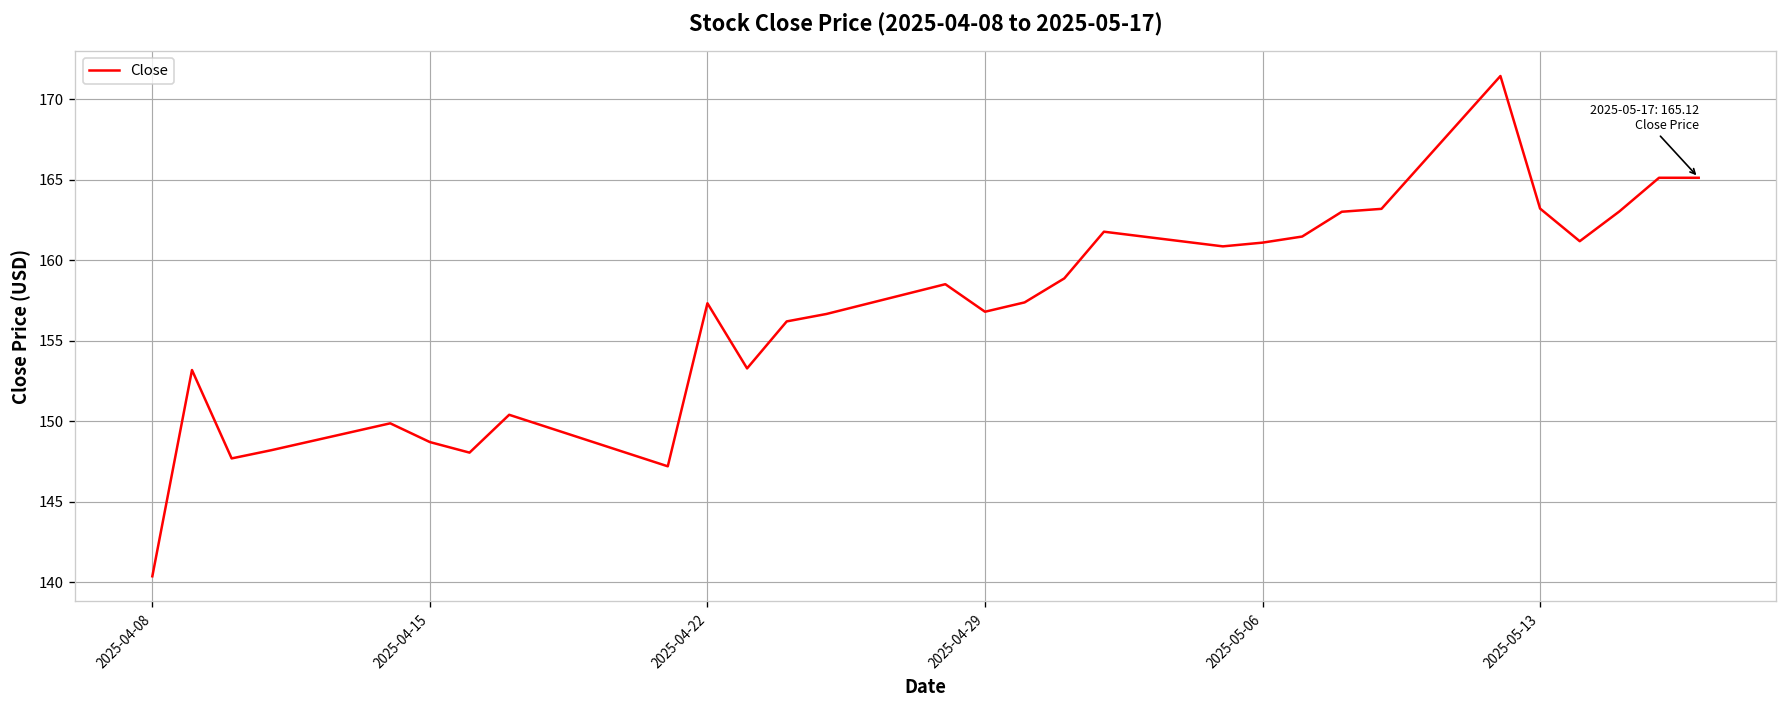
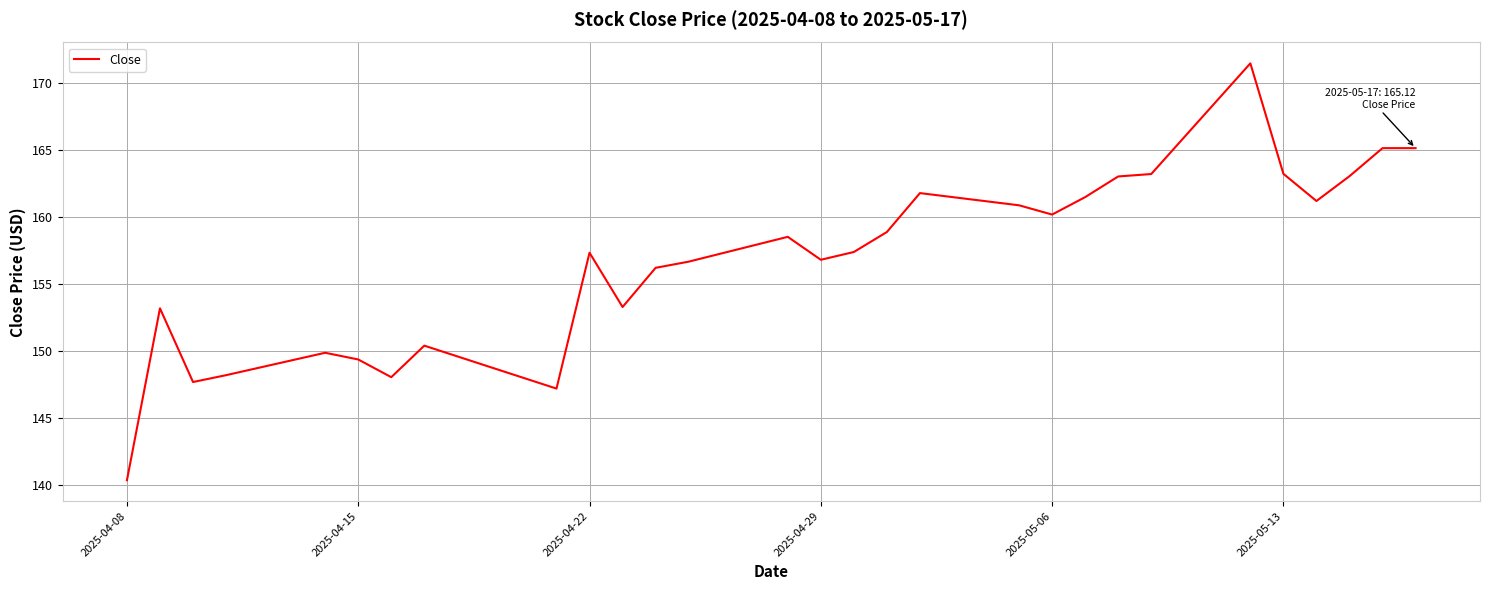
  {
    "2025-04-08": 140.4,
-   "2025-04-15": 148.7,
+   "2025-04-15": 149.4,
    "2025-04-22": 157.3,
    "2025-04-29": 156.8,
-   "2025-05-06": 161.1,
+   "2025-05-06": 160.2,
    "2025-05-13": 163.2
  }
